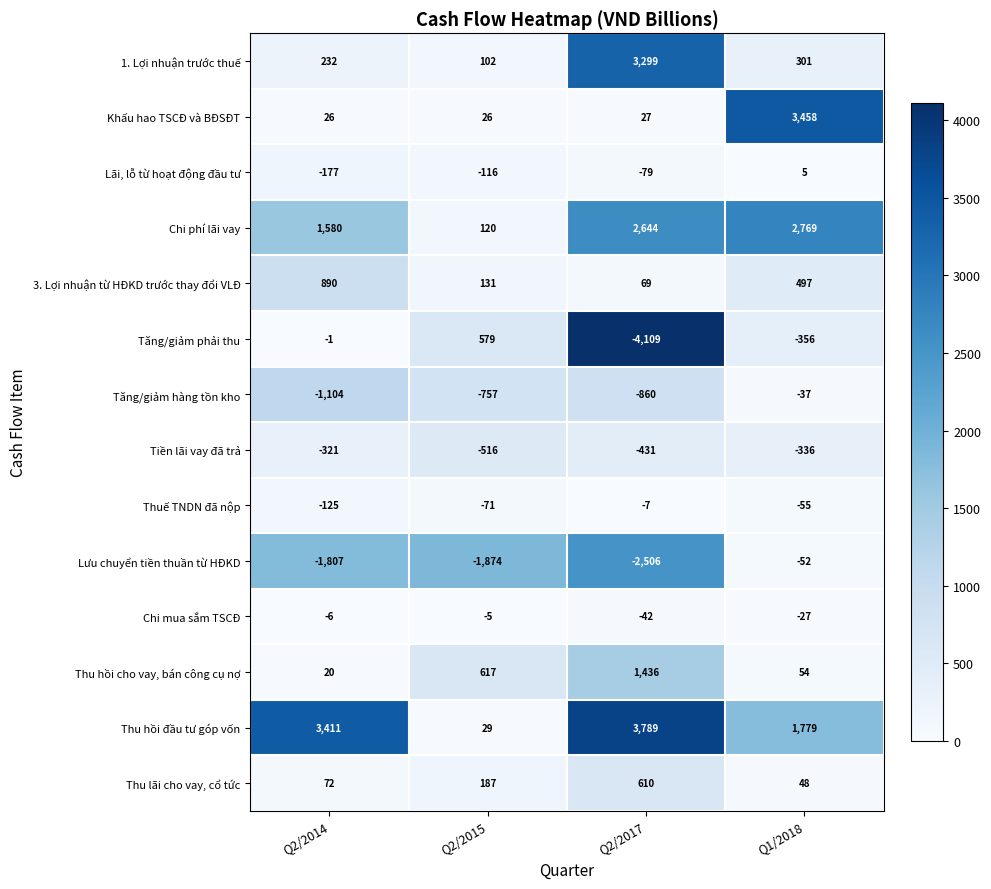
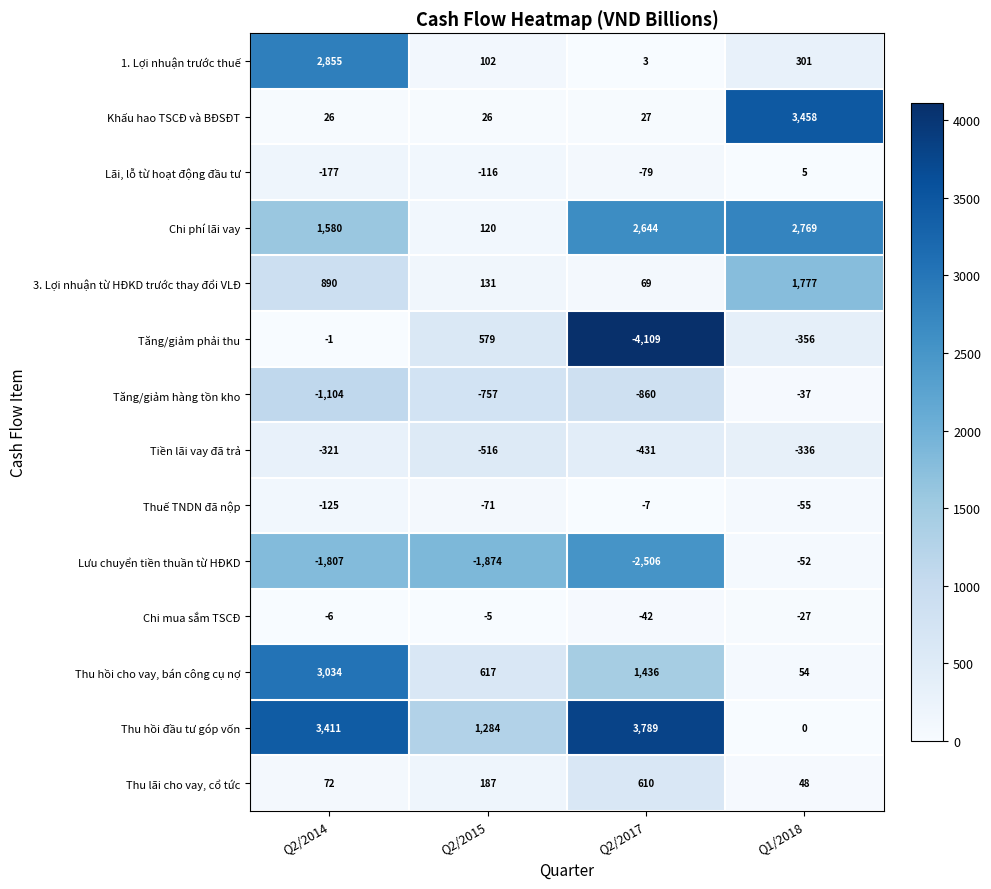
  {
    "1. Lợi nhuận trước thuế": {
-     "Q2/2014": "232",
+     "Q2/2014": "2,855",
      "Q2/2015": "102",
-     "Q2/2017": "3,299",
+     "Q2/2017": "3",
      "Q1/2018": "301"
    },
    "Khấu hao TSCĐ và BĐSĐT": {
      "Q2/2014": "26",
      "Q2/2015": "26",
      "Q2/2017": "27",
      "Q1/2018": "3,458"
    },
    "Lãi, lỗ từ hoạt động đầu tư": {
      "Q2/2014": "-177",
      "Q2/2015": "-116",
      "Q2/2017": "-79",
      "Q1/2018": "5"
    },
    "Chi phí lãi vay": {
      "Q2/2014": "1,580",
      "Q2/2015": "120",
      "Q2/2017": "2,644",
      "Q1/2018": "2,769"
    },
    "3. Lợi nhuận từ HĐKD trước thay đổi VLĐ": {
      "Q2/2014": "890",
      "Q2/2015": "131",
      "Q2/2017": "69",
-     "Q1/2018": "497"
+     "Q1/2018": "1,777"
    },
    "Tăng/giảm phải thu": {
      "Q2/2014": "-1",
      "Q2/2015": "579",
      "Q2/2017": "-4,109",
      "Q1/2018": "-356"
    },
    "Tăng/giảm hàng tồn kho": {
      "Q2/2014": "-1,104",
      "Q2/2015": "-757",
      "Q2/2017": "-860",
      "Q1/2018": "-37"
    },
    "Tiền lãi vay đã trả": {
      "Q2/2014": "-321",
      "Q2/2015": "-516",
      "Q2/2017": "-431",
      "Q1/2018": "-336"
    },
    "Thuế TNDN đã nộp": {
      "Q2/2014": "-125",
      "Q2/2015": "-71",
      "Q2/2017": "-7",
      "Q1/2018": "-55"
    },
    "Lưu chuyển tiền thuần từ HĐKD": {
      "Q2/2014": "-1,807",
      "Q2/2015": "-1,874",
      "Q2/2017": "-2,506",
      "Q1/2018": "-52"
    },
    "Chi mua sắm TSCĐ": {
      "Q2/2014": "-6",
      "Q2/2015": "-5",
      "Q2/2017": "-42",
      "Q1/2018": "-27"
    },
    "Thu hồi cho vay, bán công cụ nợ": {
-     "Q2/2014": "20",
+     "Q2/2014": "3,034",
      "Q2/2015": "617",
      "Q2/2017": "1,436",
      "Q1/2018": "54"
    },
    "Thu hồi đầu tư góp vốn": {
      "Q2/2014": "3,411",
-     "Q2/2015": "29",
+     "Q2/2015": "1,284",
      "Q2/2017": "3,789",
-     "Q1/2018": "1,779"
+     "Q1/2018": "0"
    },
    "Thu lãi cho vay, cổ tức": {
      "Q2/2014": "72",
      "Q2/2015": "187",
      "Q2/2017": "610",
      "Q1/2018": "48"
    }
  }
